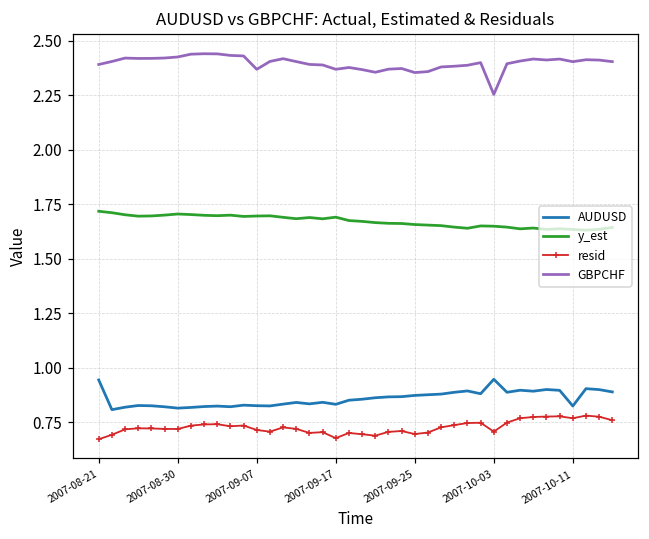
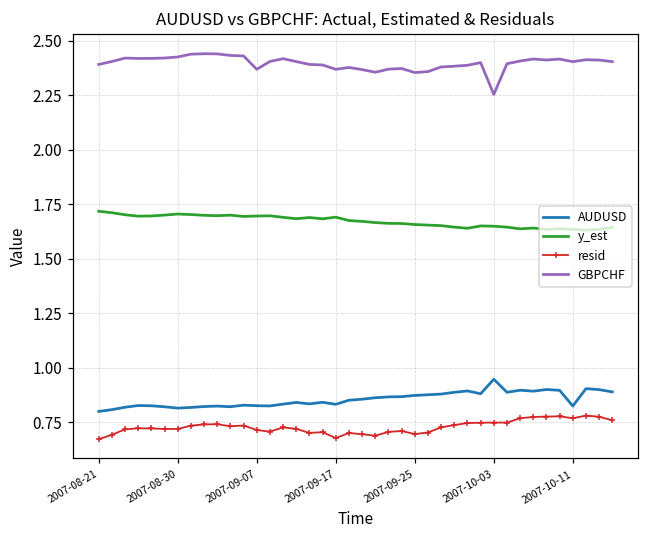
  {
    "AUDUSD": {
-     "2007-08-21": 0.94,
+     "2007-08-21": 0.80,
      "2007-08-30": 0.82,
      "2007-09-07": 0.83,
      "2007-09-17": 0.83,
      "2007-09-25": 0.87,
      "2007-10-03": 0.95,
      "2007-10-11": 0.82
    },
    "y_est": {
      "2007-08-21": 1.72,
      "2007-08-30": 1.70,
      "2007-09-07": 1.70,
      "2007-09-17": 1.69,
      "2007-09-25": 1.66,
      "2007-10-03": 1.65
    },
    "resid": {
      "2007-08-21": 0.67,
      "2007-08-30": 0.72,
      "2007-09-07": 0.72,
      "2007-09-17": 0.68,
      "2007-09-25": 0.70,
-     "2007-10-03": 0.71,
+     "2007-10-03": 0.75,
      "2007-10-11": 0.77
    },
    "GBPCHF": {
      "2007-08-21": 2.39,
      "2007-08-30": 2.42,
      "2007-09-07": 2.37,
      "2007-09-17": 2.37,
      "2007-09-25": 2.35,
      "2007-10-03": 2.25,
      "2007-10-11": 2.40
    }
  }
